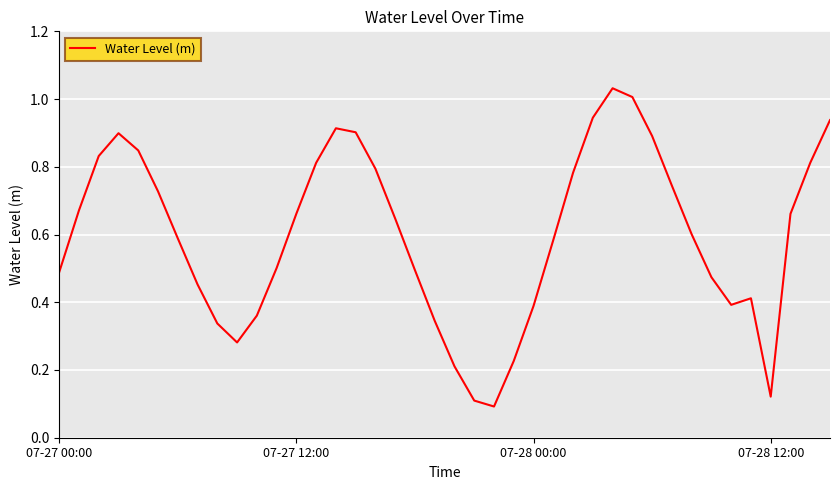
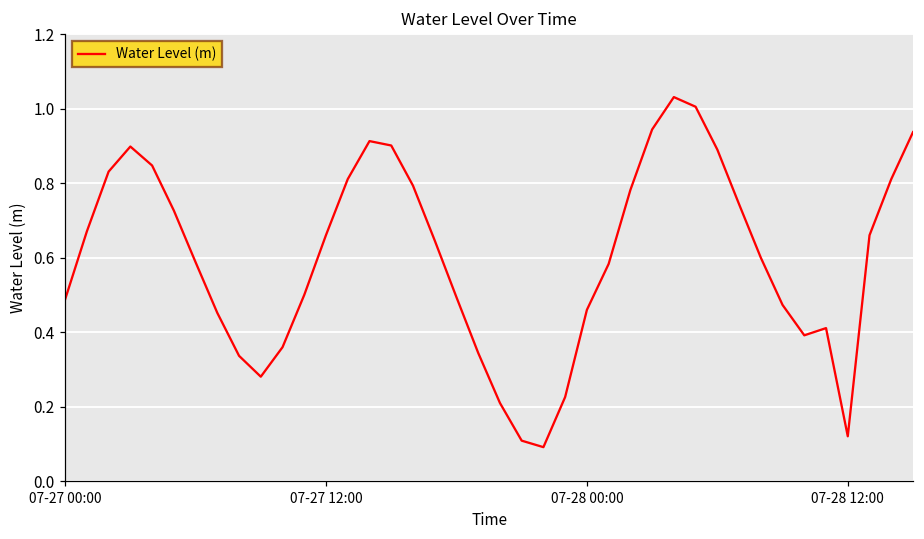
  {
    "07-27 00:00": 0.49,
    "07-27 12:00": 0.66,
-   "07-28 00:00": 0.39,
+   "07-28 00:00": 0.46,
    "07-28 12:00": 0.12
  }
